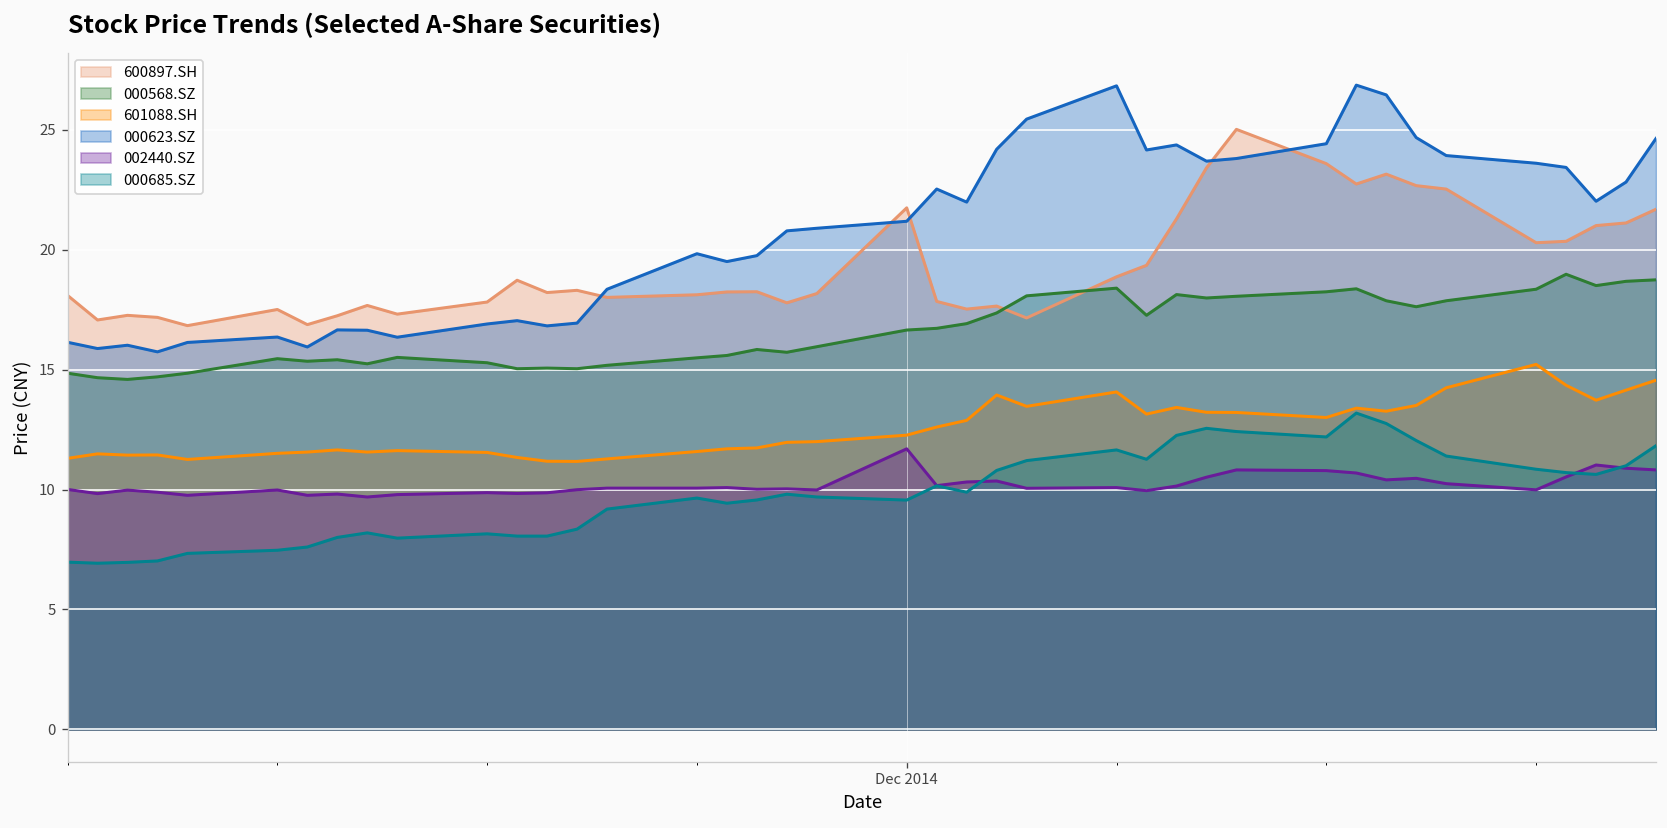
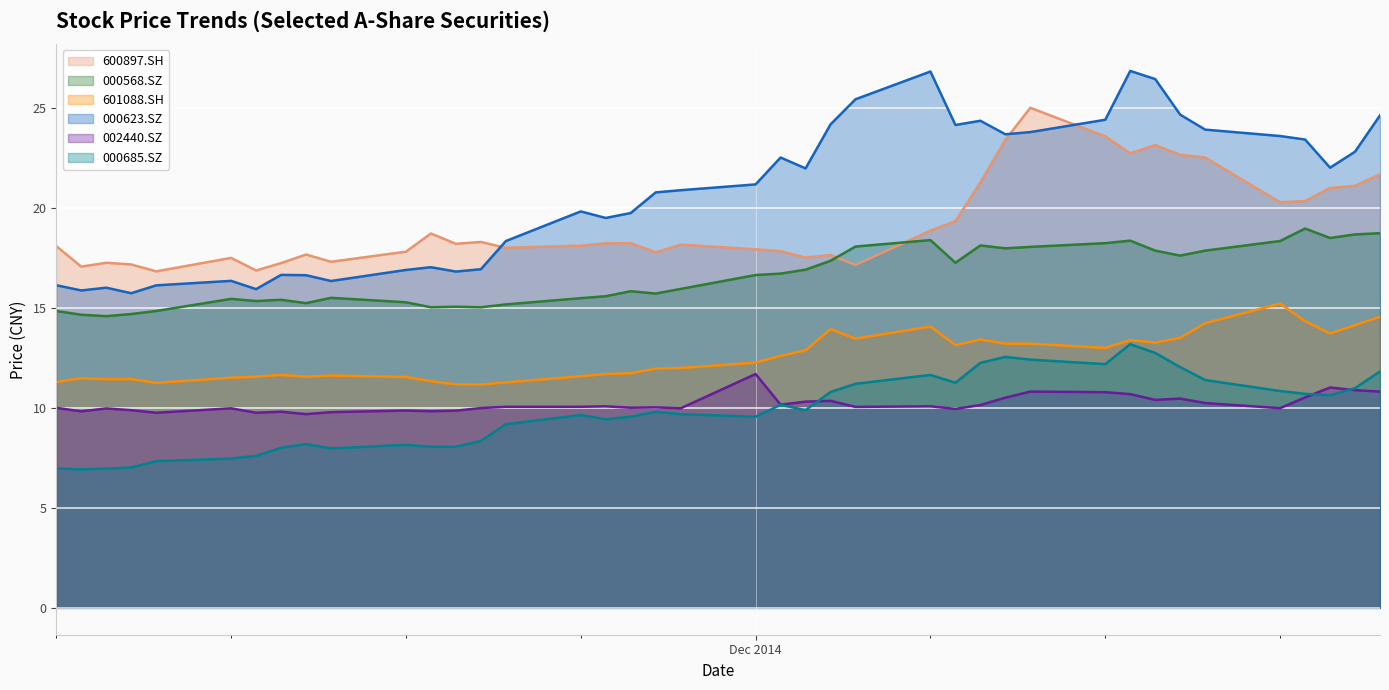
  {
    "600897.SH": {
-     "Dec 2014": 21.7
+     "Dec 2014": 17.9
    },
    "601088.SH": {
      "Dec 2014": 12.3
    },
    "002440.SZ": {
      "Dec 2014": 11.7
    }
  }
